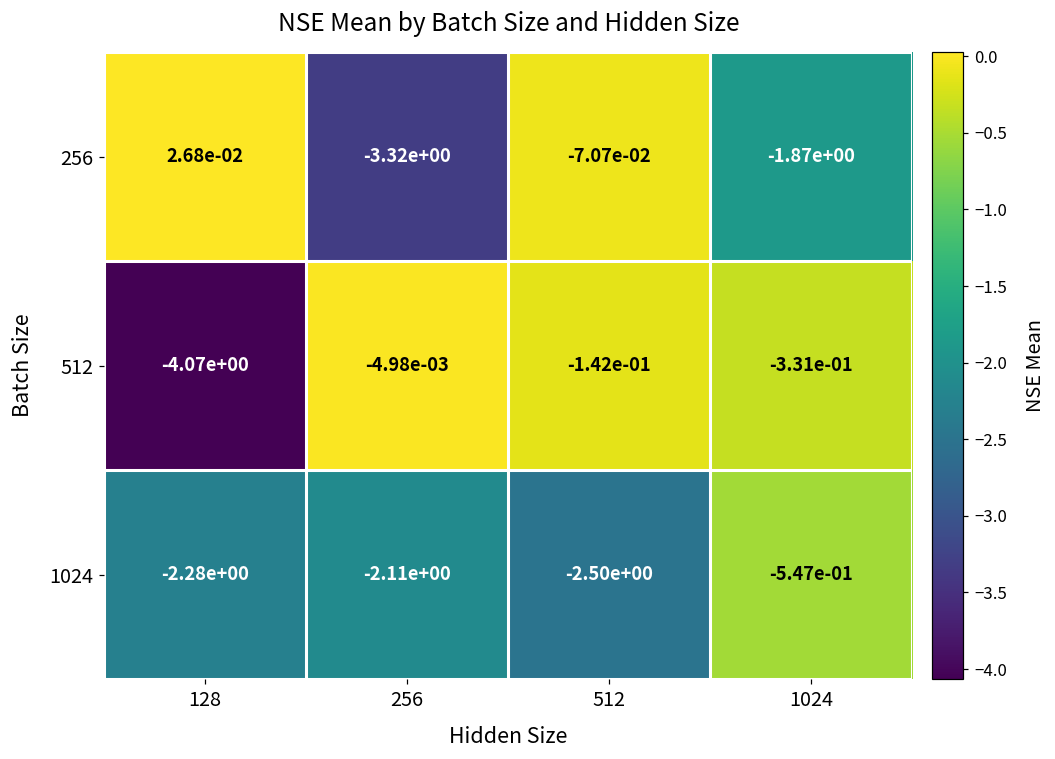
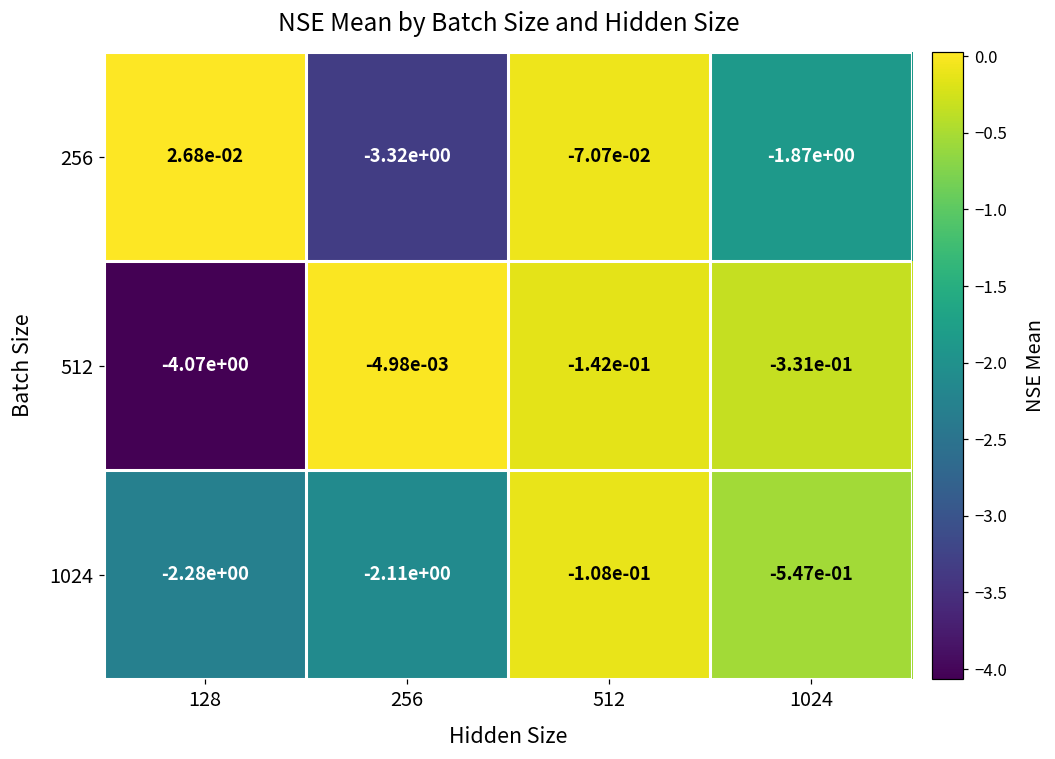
  {
    "256": {
      "128": "2.68e-02",
      "256": "-3.32e+00",
      "512": "-7.07e-02",
      "1024": "-1.87e+00"
    },
    "512": {
      "128": "-4.07e+00",
      "256": "-4.98e-03",
      "512": "-1.42e-01",
      "1024": "-3.31e-01"
    },
    "1024": {
      "128": "-2.28e+00",
      "256": "-2.11e+00",
-     "512": "-2.50e+00",
+     "512": "-1.08e-01",
      "1024": "-5.47e-01"
    }
  }
